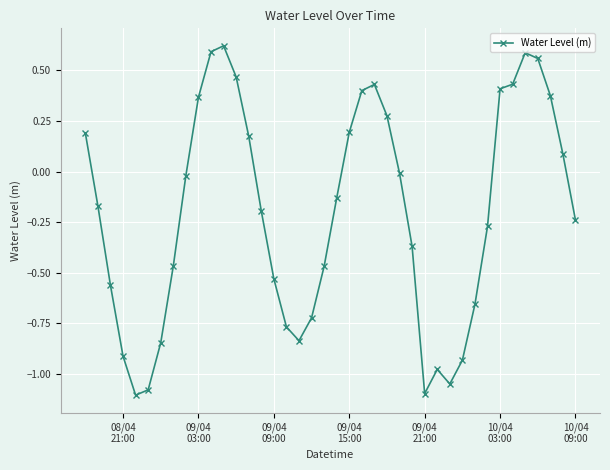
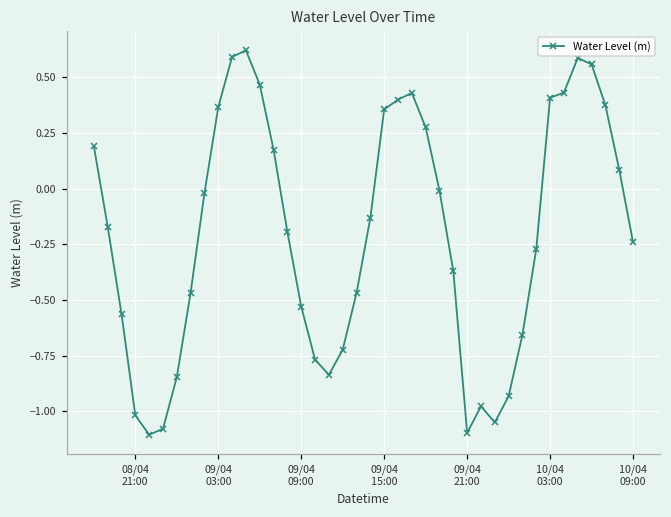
  {
-   "08/04 21:00": -0.91,
+   "08/04 21:00": -1.02,
    "09/04 03:00": 0.37,
    "09/04 09:00": -0.53,
-   "09/04 15:00": 0.19,
+   "09/04 15:00": 0.36,
    "09/04 21:00": -1.10,
    "10/04 03:00": 0.41,
    "10/04 09:00": -0.24
  }
